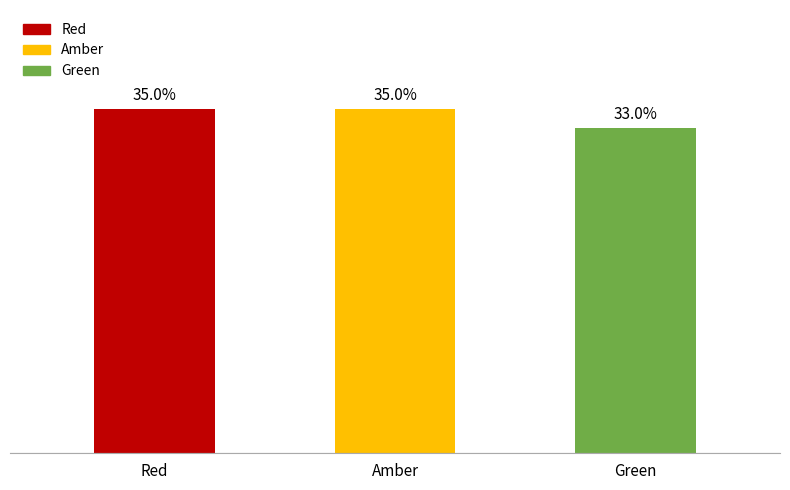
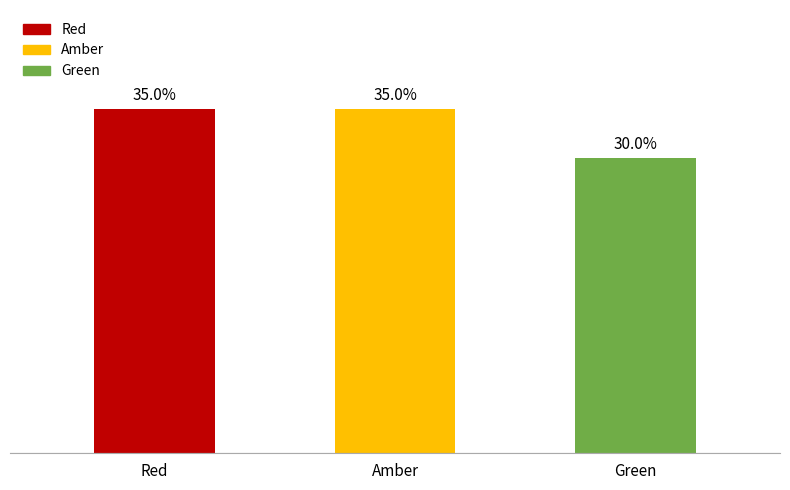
  {
    "Red": "35.0%",
    "Amber": "35.0%",
-   "Green": "33.0%"
+   "Green": "30.0%"
  }
